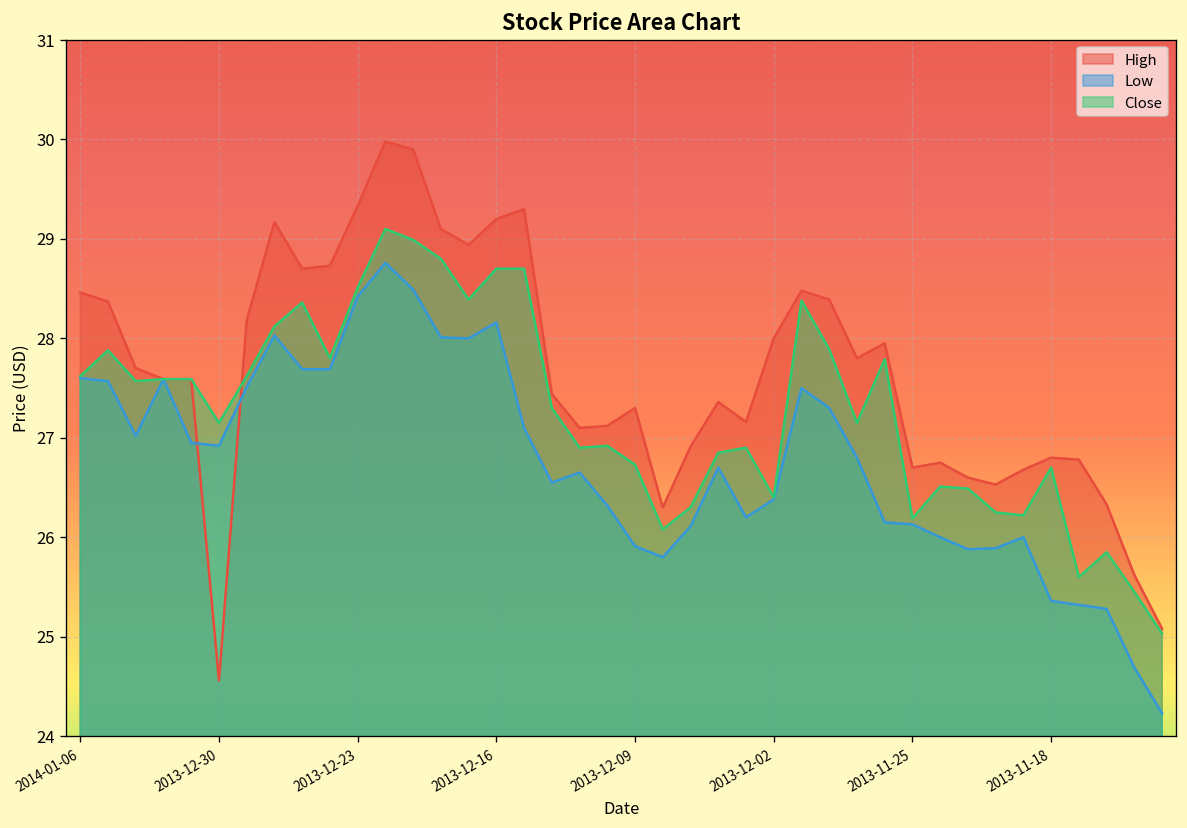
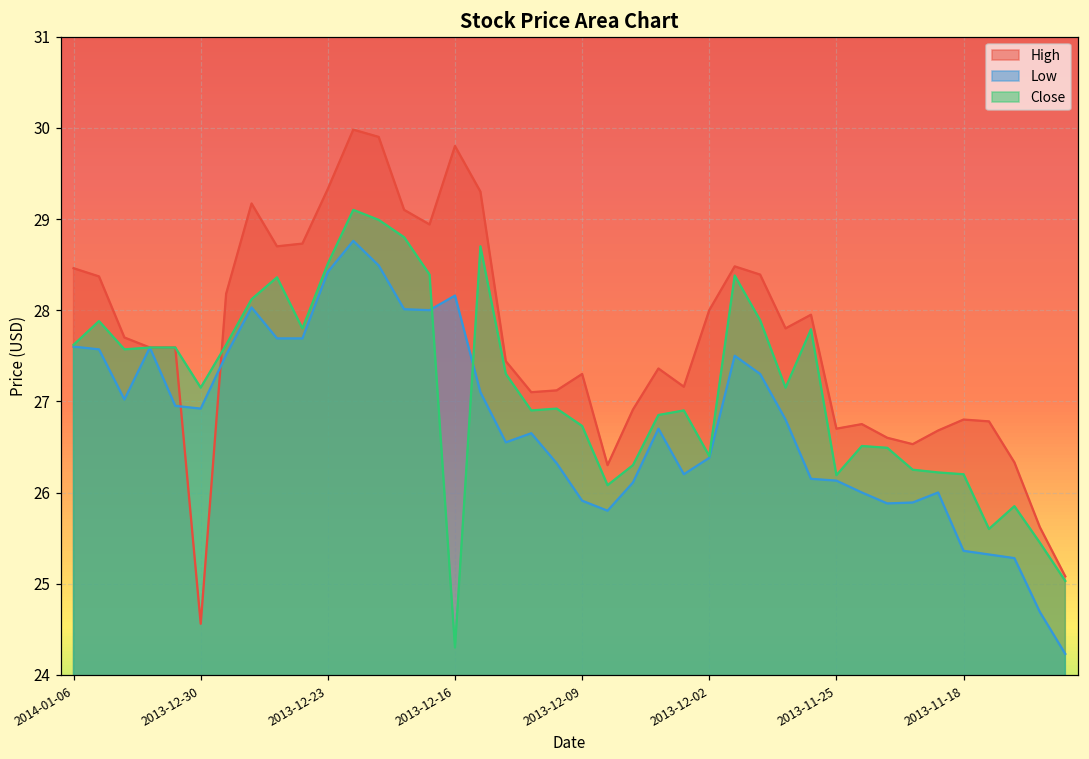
  {
    "High": {
      "2014-01-06": 28.5,
      "2013-12-30": 24.6,
      "2013-12-23": 29.3,
-     "2013-12-16": 29.2,
+     "2013-12-16": 29.8,
      "2013-12-09": 27.3,
      "2013-12-02": 28.0,
      "2013-11-25": 26.7,
      "2013-11-18": 26.8
    },
    "Low": {
      "2013-12-30": 26.9,
      "2013-12-23": 28.4,
      "2013-12-16": 28.2,
      "2013-12-09": 25.9,
      "2013-11-25": 26.1,
      "2013-11-18": 25.4
    },
    "Close": {
      "2013-12-30": 27.2,
      "2013-12-23": 28.5,
-     "2013-12-16": 28.7,
+     "2013-12-16": 24.3,
      "2013-12-09": 26.7,
      "2013-11-25": 26.2,
-     "2013-11-18": 26.7
+     "2013-11-18": 26.2
    }
  }
